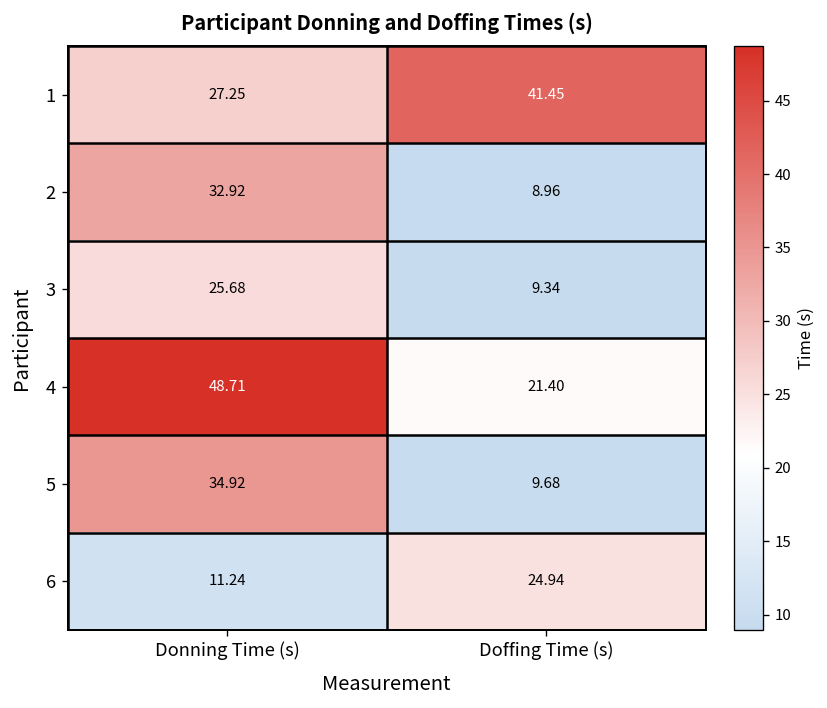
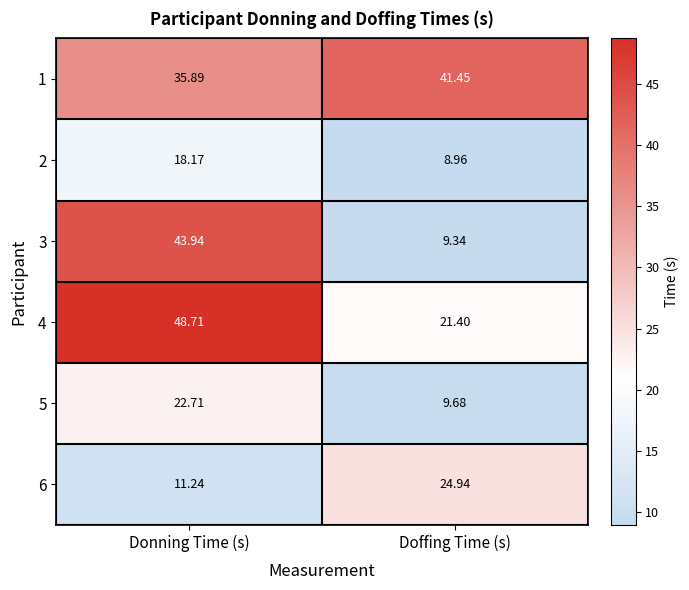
  {
    "1": {
-     "Donning Time (s)": 27.25,
+     "Donning Time (s)": 35.89,
      "Doffing Time (s)": 41.45
    },
    "2": {
-     "Donning Time (s)": 32.92,
+     "Donning Time (s)": 18.17,
      "Doffing Time (s)": 8.96
    },
    "3": {
-     "Donning Time (s)": 25.68,
+     "Donning Time (s)": 43.94,
      "Doffing Time (s)": 9.34
    },
    "4": {
      "Donning Time (s)": 48.71,
      "Doffing Time (s)": 21.40
    },
    "5": {
-     "Donning Time (s)": 34.92,
+     "Donning Time (s)": 22.71,
      "Doffing Time (s)": 9.68
    },
    "6": {
      "Donning Time (s)": 11.24,
      "Doffing Time (s)": 24.94
    }
  }
